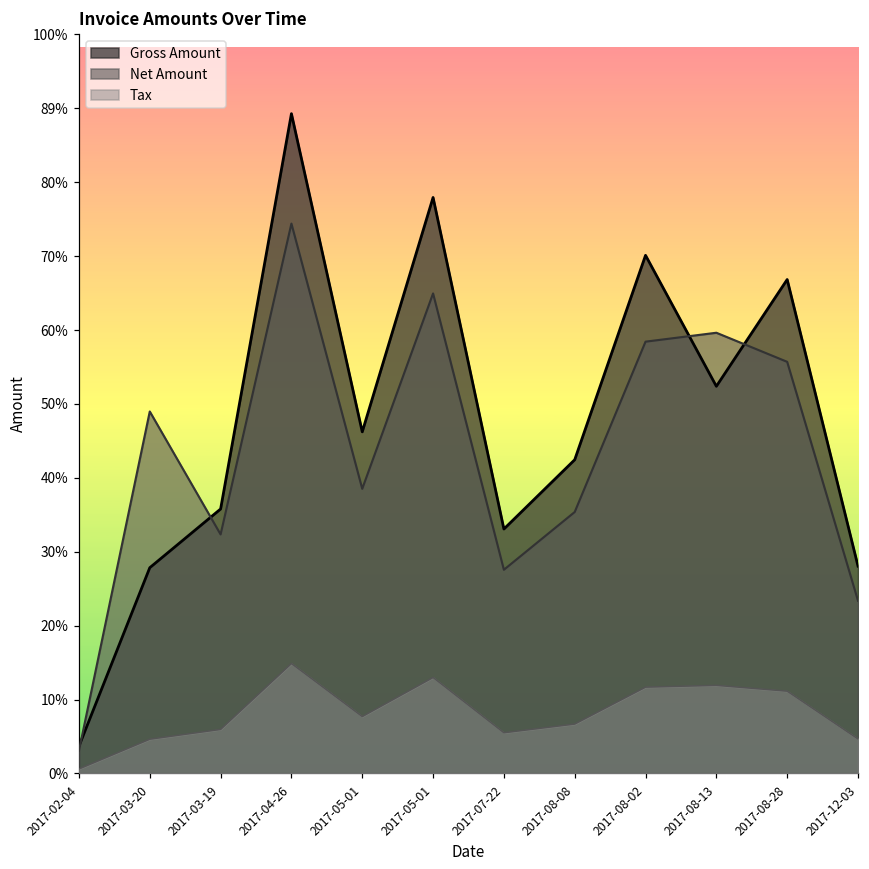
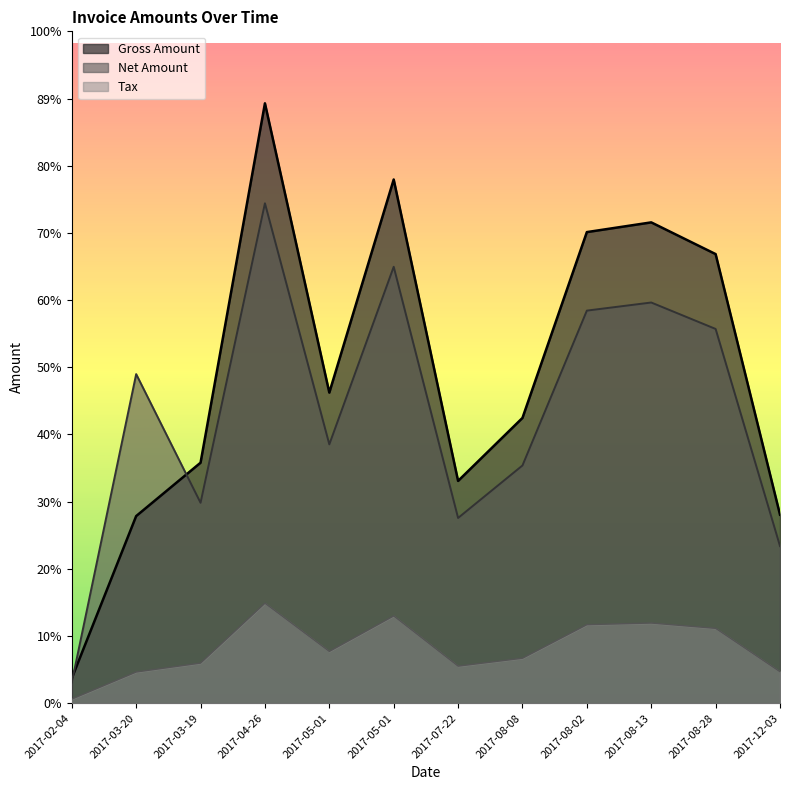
  {
    "Gross Amount": {
      "2017-02-04": "4%",
      "2017-03-20": "28%",
      "2017-03-19": "36%",
      "2017-04-26": "89%",
      "2017-07-22": "33%",
      "2017-08-08": "42%",
      "2017-08-02": "70%",
-     "2017-08-13": "52%",
+     "2017-08-13": "72%",
      "2017-08-28": "67%",
      "2017-12-03": "28%"
    },
    "Net Amount": {
      "2017-02-04": "3%",
      "2017-03-20": "49%",
-     "2017-03-19": "32%",
+     "2017-03-19": "30%",
      "2017-04-26": "74%",
      "2017-07-22": "28%",
      "2017-08-08": "35%",
      "2017-08-02": "58%",
      "2017-08-13": "60%",
      "2017-08-28": "56%",
      "2017-12-03": "23%"
    },
    "Tax": {
      "2017-02-04": "1%",
      "2017-03-20": "5%",
      "2017-03-19": "6%",
      "2017-04-26": "15%",
      "2017-07-22": "6%",
      "2017-08-08": "7%",
      "2017-08-02": "12%",
      "2017-08-13": "12%",
      "2017-08-28": "11%",
      "2017-12-03": "5%"
    }
  }
